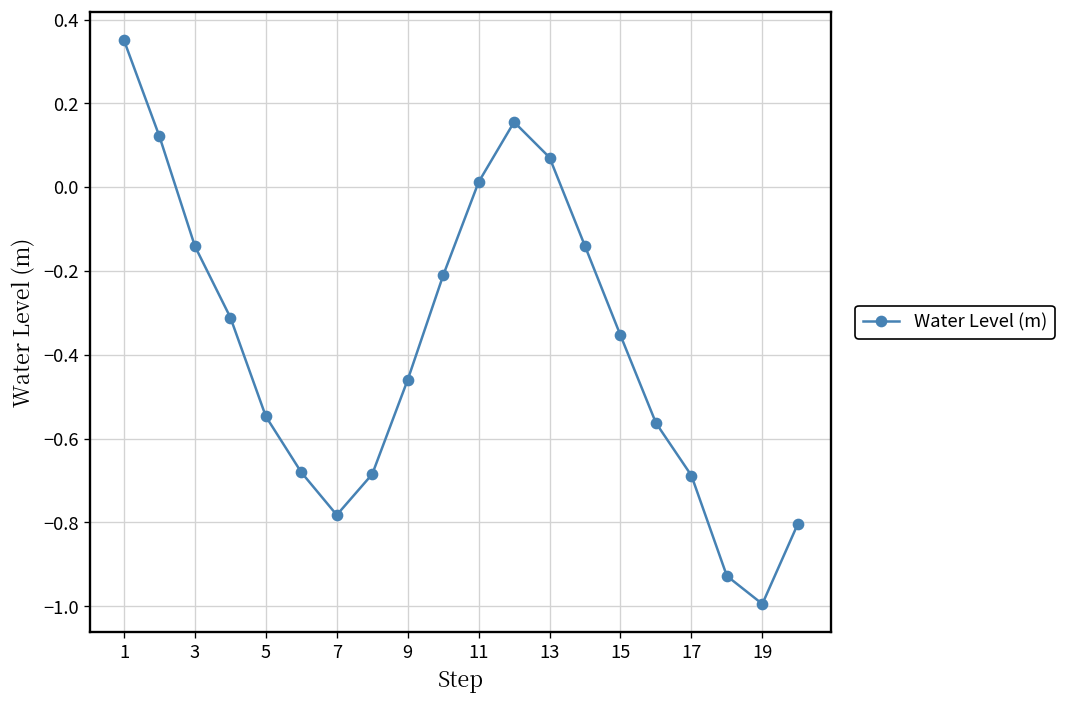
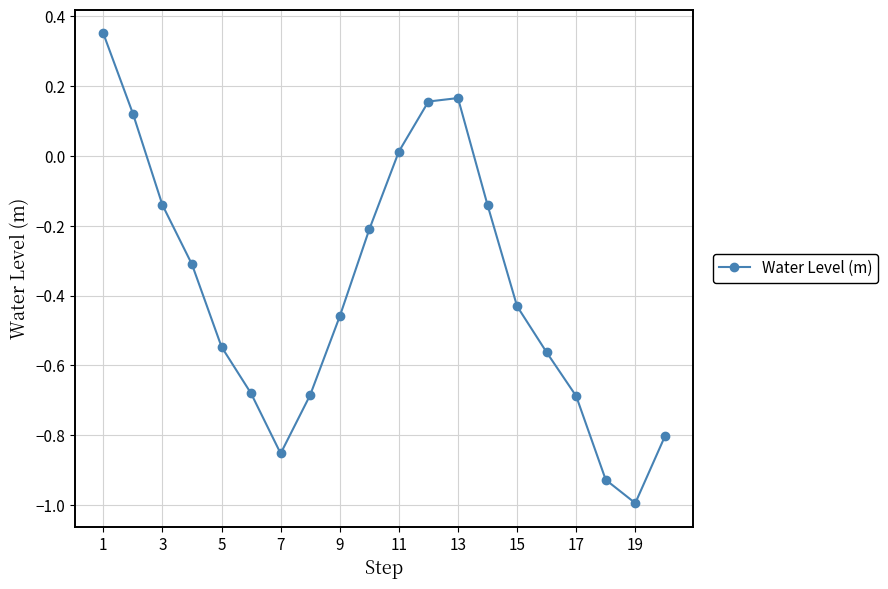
  {
    "1": 0.35,
    "3": -0.14,
    "5": -0.55,
-   "7": -0.78,
+   "7": -0.85,
    "9": -0.46,
    "11": 0.01,
-   "13": 0.07,
-   "15": -0.35,
+   "13": 0.17,
+   "15": -0.43,
    "17": -0.69,
    "19": -0.99
  }
